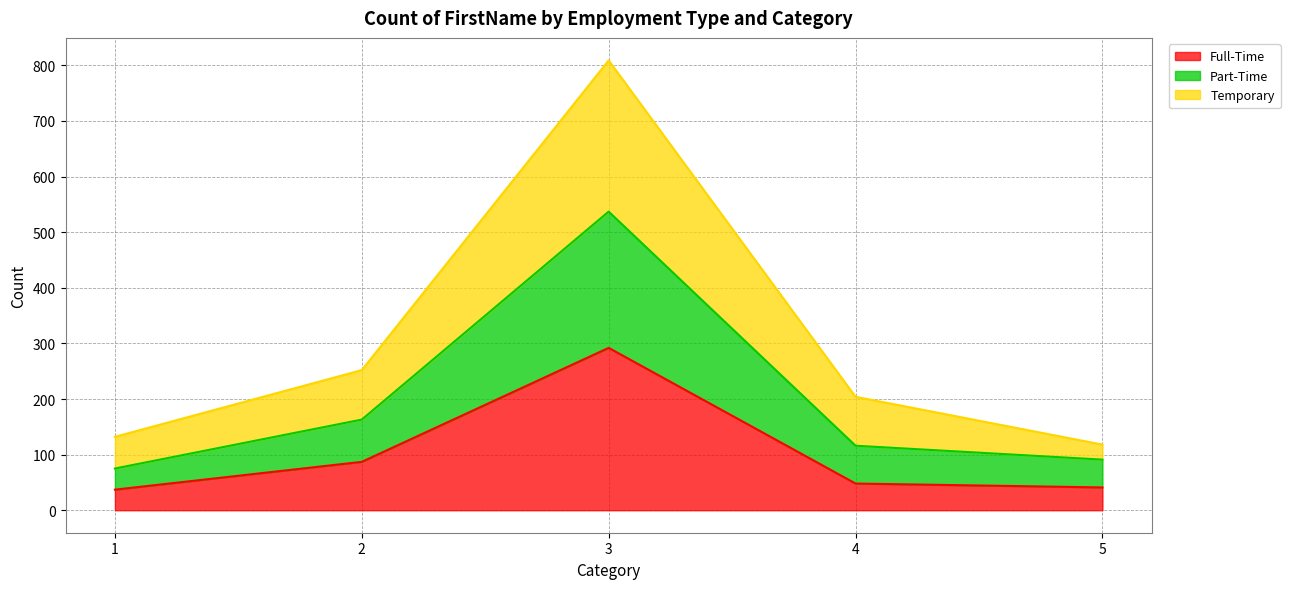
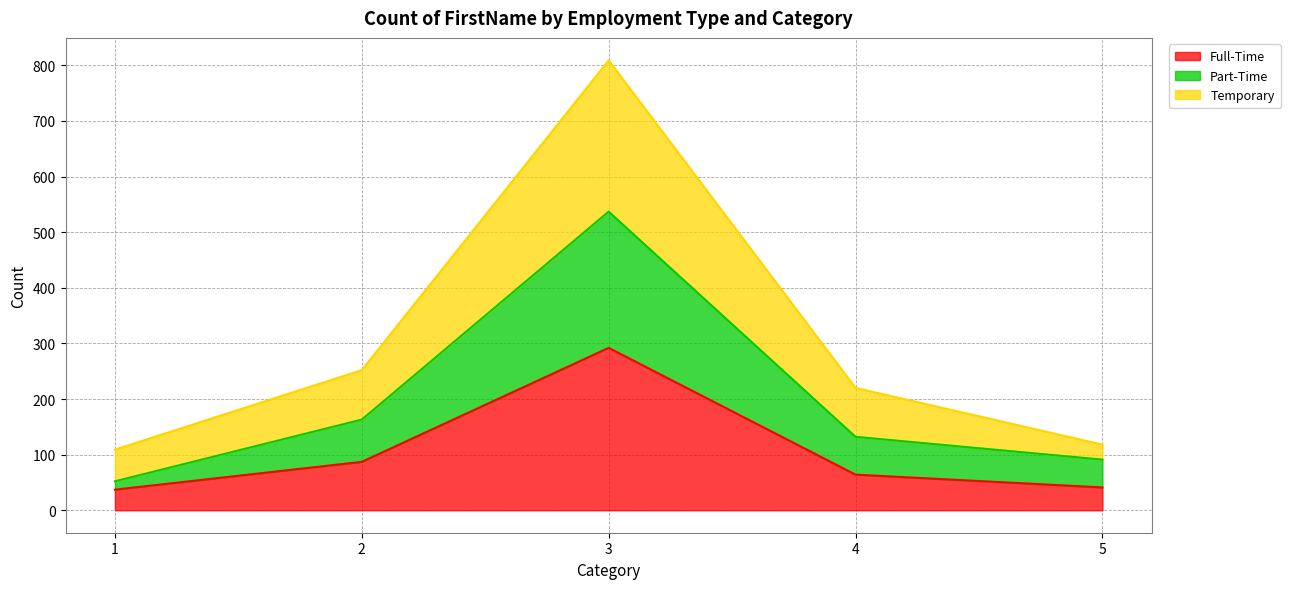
  {
    "Full-Time": {
      "1": 40,
      "2": 90,
      "3": 290,
-     "4": 50,
+     "4": 60,
      "5": 40
    },
    "Part-Time": {
-     "1": 40,
+     "1": 20,
      "2": 80,
      "3": 250,
      "4": 70,
      "5": 50
    },
    "Temporary": {
      "1": 60,
      "2": 90,
      "3": 270,
      "4": 90,
      "5": 30
    }
  }
